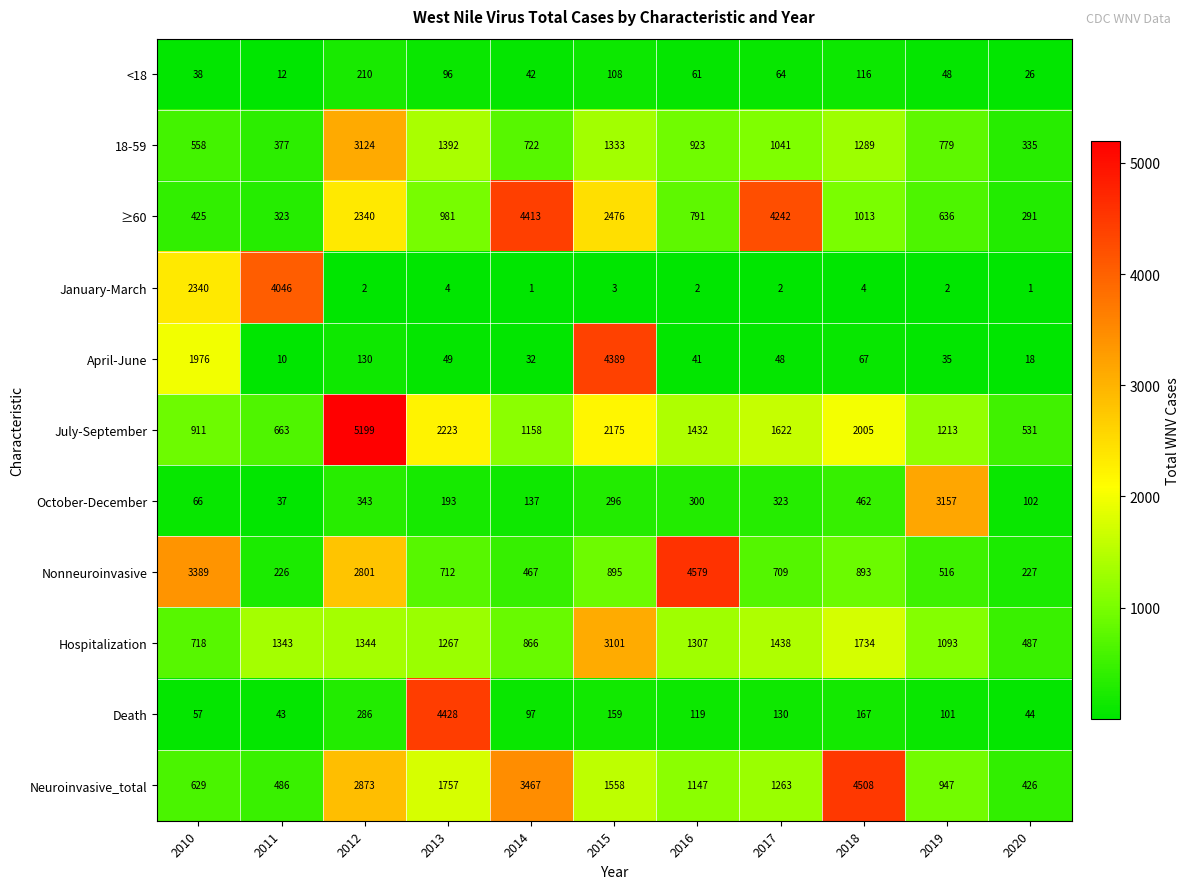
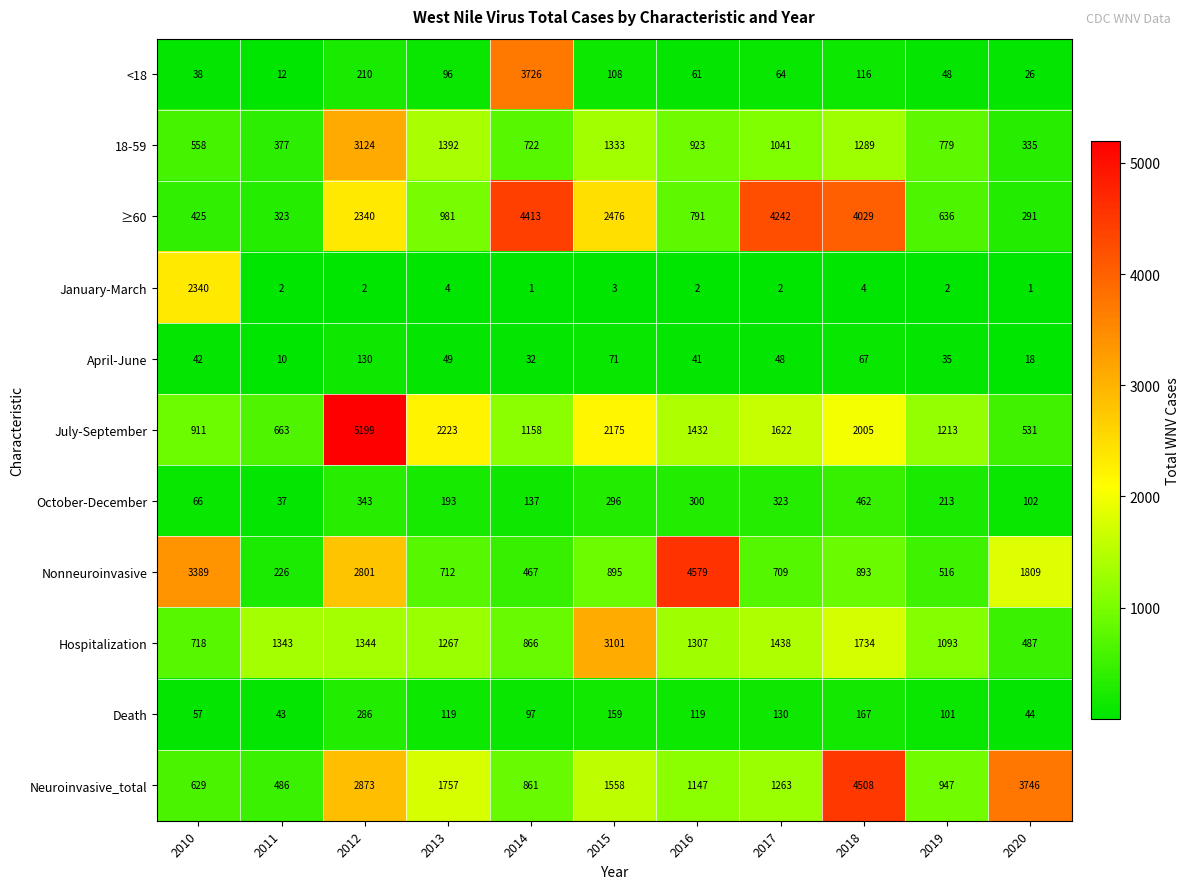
  {
    "<18": {
      "2010": 38,
      "2011": 12,
      "2012": 210,
      "2013": 96,
-     "2014": 42,
+     "2014": 3726,
      "2015": 108,
      "2016": 61,
      "2017": 64,
      "2018": 116,
      "2019": 48,
      "2020": 26
    },
    "18-59": {
      "2010": 558,
      "2011": 377,
      "2012": 3124,
      "2013": 1392,
      "2014": 722,
      "2015": 1333,
      "2016": 923,
      "2017": 1041,
      "2018": 1289,
      "2019": 779,
      "2020": 335
    },
    "≥60": {
      "2010": 425,
      "2011": 323,
      "2012": 2340,
      "2013": 981,
      "2014": 4413,
      "2015": 2476,
      "2016": 791,
      "2017": 4242,
-     "2018": 1013,
+     "2018": 4029,
      "2019": 636,
      "2020": 291
    },
    "January-March": {
      "2010": 2340,
-     "2011": 4046,
+     "2011": 2,
      "2012": 2,
      "2013": 4,
      "2014": 1,
      "2015": 3,
      "2016": 2,
      "2017": 2,
      "2018": 4,
      "2019": 2,
      "2020": 1
    },
    "April-June": {
-     "2010": 1976,
+     "2010": 42,
      "2011": 10,
      "2012": 130,
      "2013": 49,
      "2014": 32,
-     "2015": 4389,
+     "2015": 71,
      "2016": 41,
      "2017": 48,
      "2018": 67,
      "2019": 35,
      "2020": 18
    },
    "July-September": {
      "2010": 911,
      "2011": 663,
      "2012": 5199,
      "2013": 2223,
      "2014": 1158,
      "2015": 2175,
      "2016": 1432,
      "2017": 1622,
      "2018": 2005,
      "2019": 1213,
      "2020": 531
    },
    "October-December": {
      "2010": 66,
      "2011": 37,
      "2012": 343,
      "2013": 193,
      "2014": 137,
      "2015": 296,
      "2016": 300,
      "2017": 323,
      "2018": 462,
-     "2019": 3157,
+     "2019": 213,
      "2020": 102
    },
    "Nonneuroinvasive": {
      "2010": 3389,
      "2011": 226,
      "2012": 2801,
      "2013": 712,
      "2014": 467,
      "2015": 895,
      "2016": 4579,
      "2017": 709,
      "2018": 893,
      "2019": 516,
-     "2020": 227
+     "2020": 1809
    },
    "Hospitalization": {
      "2010": 718,
      "2011": 1343,
      "2012": 1344,
      "2013": 1267,
      "2014": 866,
      "2015": 3101,
      "2016": 1307,
      "2017": 1438,
      "2018": 1734,
      "2019": 1093,
      "2020": 487
    },
    "Death": {
      "2010": 57,
      "2011": 43,
      "2012": 286,
-     "2013": 4428,
+     "2013": 119,
      "2014": 97,
      "2015": 159,
      "2016": 119,
      "2017": 130,
      "2018": 167,
      "2019": 101,
      "2020": 44
    },
    "Neuroinvasive_total": {
      "2010": 629,
      "2011": 486,
      "2012": 2873,
      "2013": 1757,
-     "2014": 3467,
+     "2014": 861,
      "2015": 1558,
      "2016": 1147,
      "2017": 1263,
      "2018": 4508,
      "2019": 947,
-     "2020": 426
+     "2020": 3746
    }
  }
